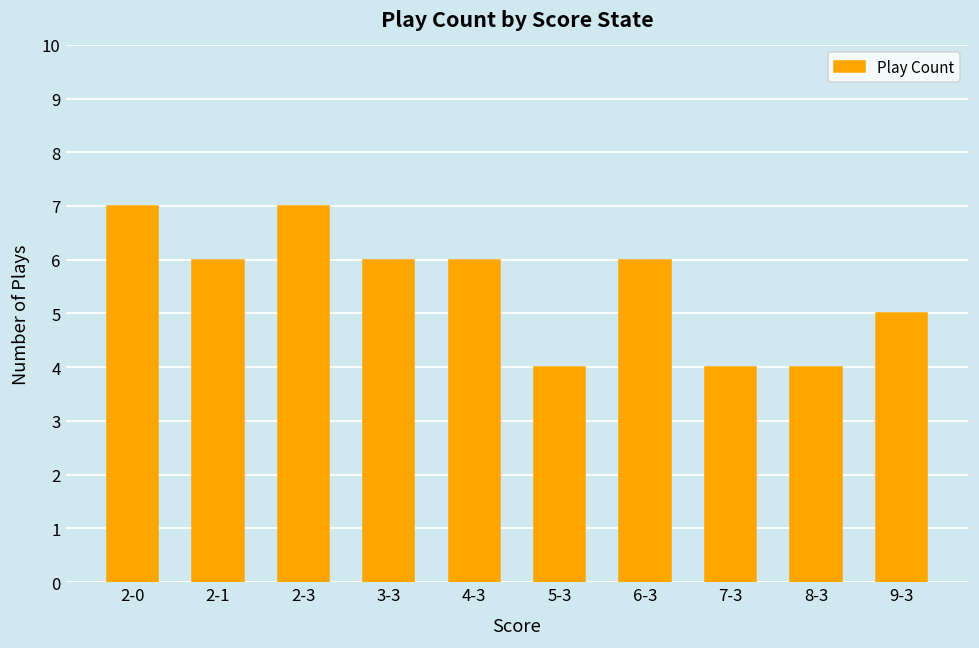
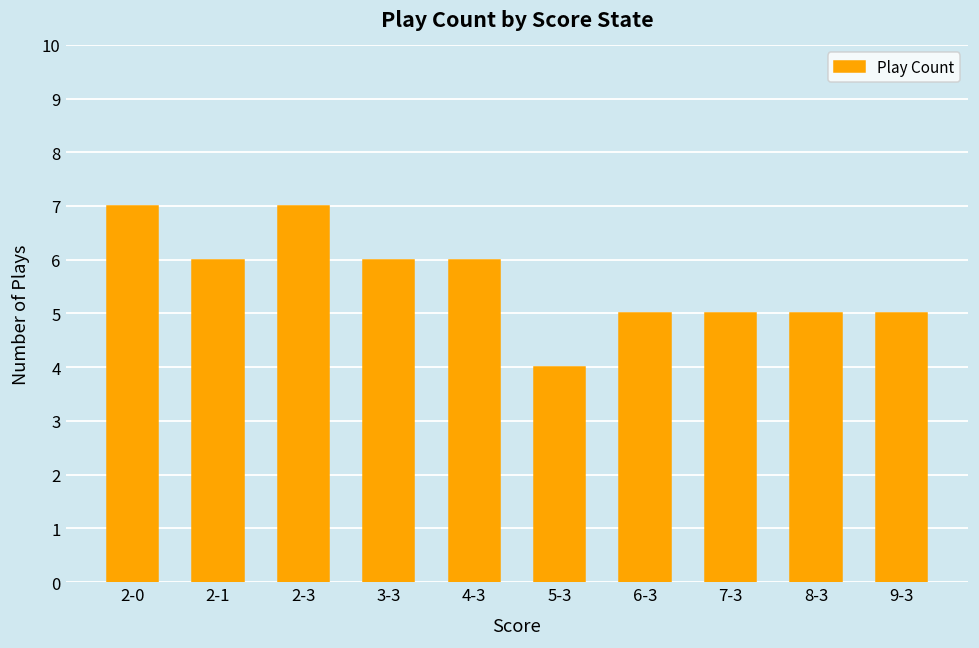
  {
    "2-0": 7,
    "2-1": 6,
    "2-3": 7,
    "3-3": 6,
    "4-3": 6,
    "5-3": 4,
-   "6-3": 6,
-   "7-3": 4,
-   "8-3": 4,
+   "6-3": 5,
+   "7-3": 5,
+   "8-3": 5,
    "9-3": 5
  }
